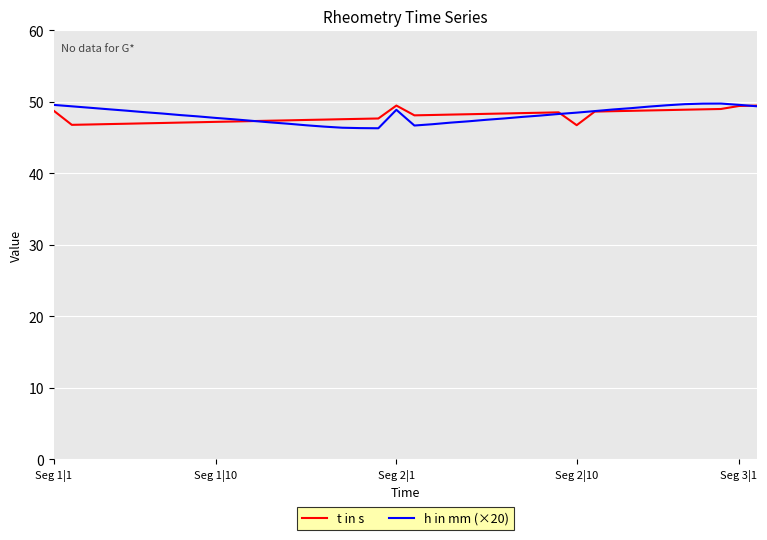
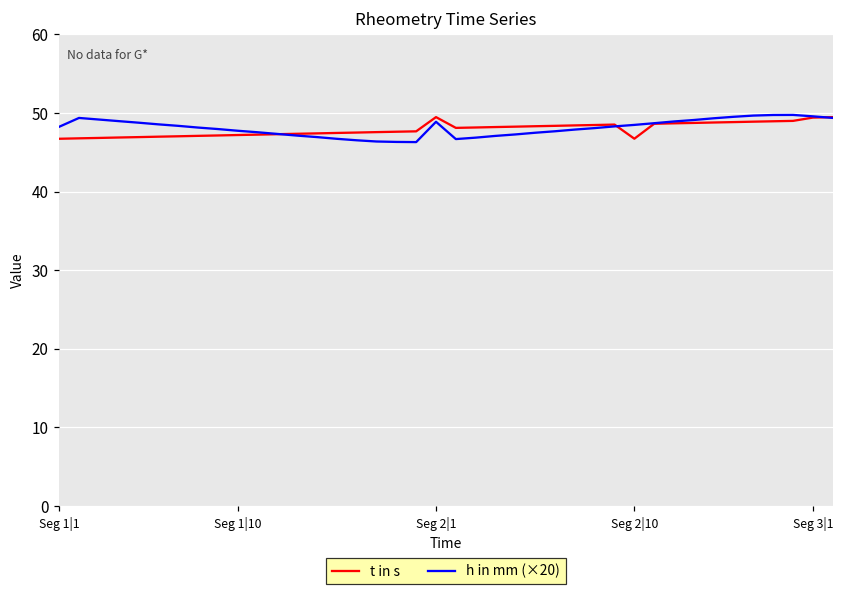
  {
    "t in s": {
-     "Seg 1|1": 49,
+     "Seg 1|1": 47,
      "Seg 1|10": 47,
      "Seg 2|1": 49,
      "Seg 2|10": 47
    },
    "h in mm (×20)": {
-     "Seg 1|1": 50,
+     "Seg 1|1": 48,
      "Seg 1|10": 48,
      "Seg 2|1": 49,
      "Seg 2|10": 48
    }
  }
